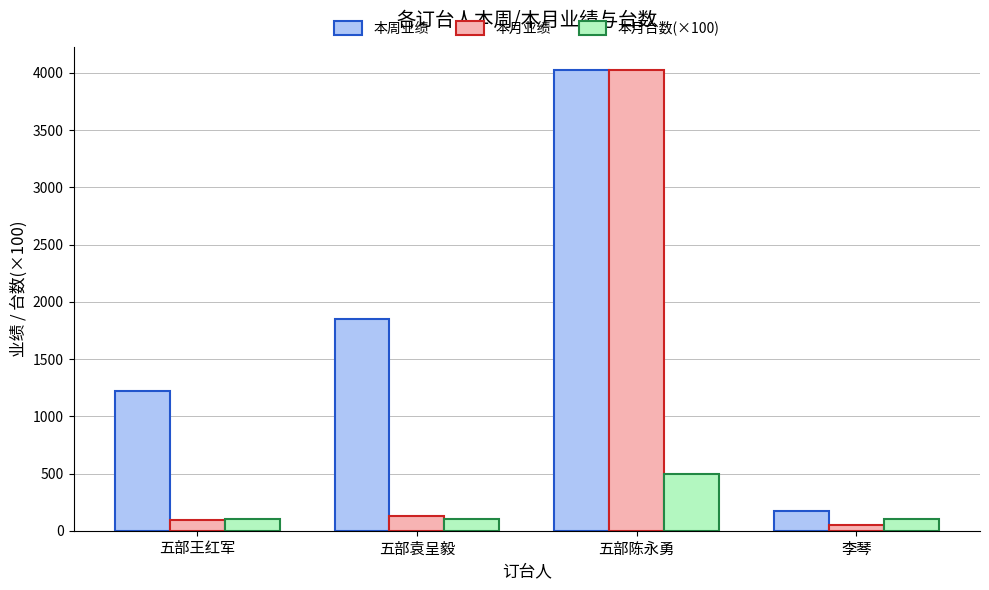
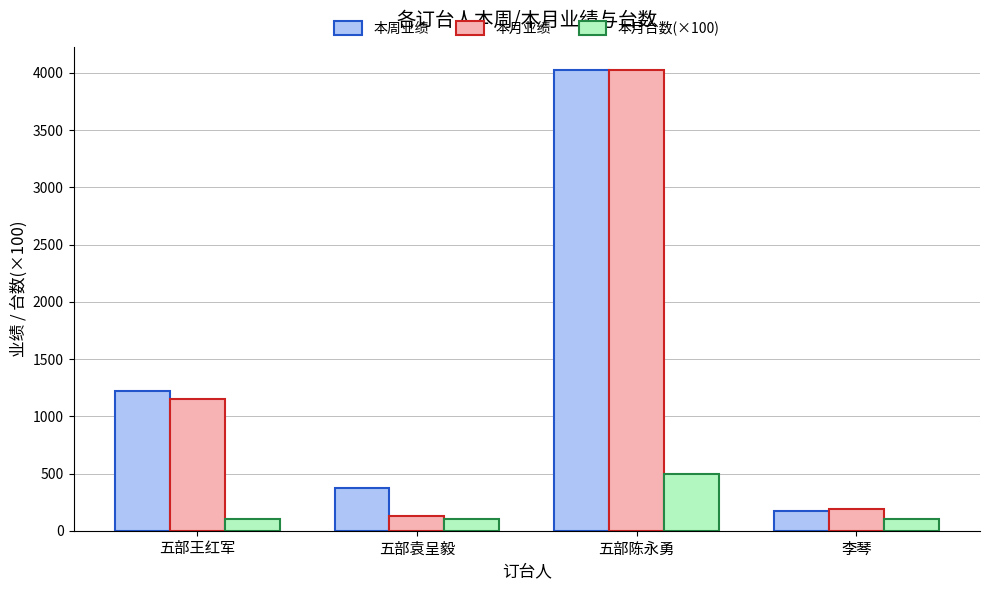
  {
    "本周业绩": {
      "五部王红军": 1220,
-     "五部袁呈毅": 1850,
+     "五部袁呈毅": 370,
      "五部陈永勇": 4030,
      "李琴": 180
    },
    "本月业绩": {
-     "五部王红军": 100,
+     "五部王红军": 1160,
      "五部袁呈毅": 130,
      "五部陈永勇": 4030,
-     "李琴": 50
+     "李琴": 190
    },
    "本月台数(×100)": {
      "五部王红军": 100,
      "五部袁呈毅": 100,
      "五部陈永勇": 500,
      "李琴": 100
    }
  }
